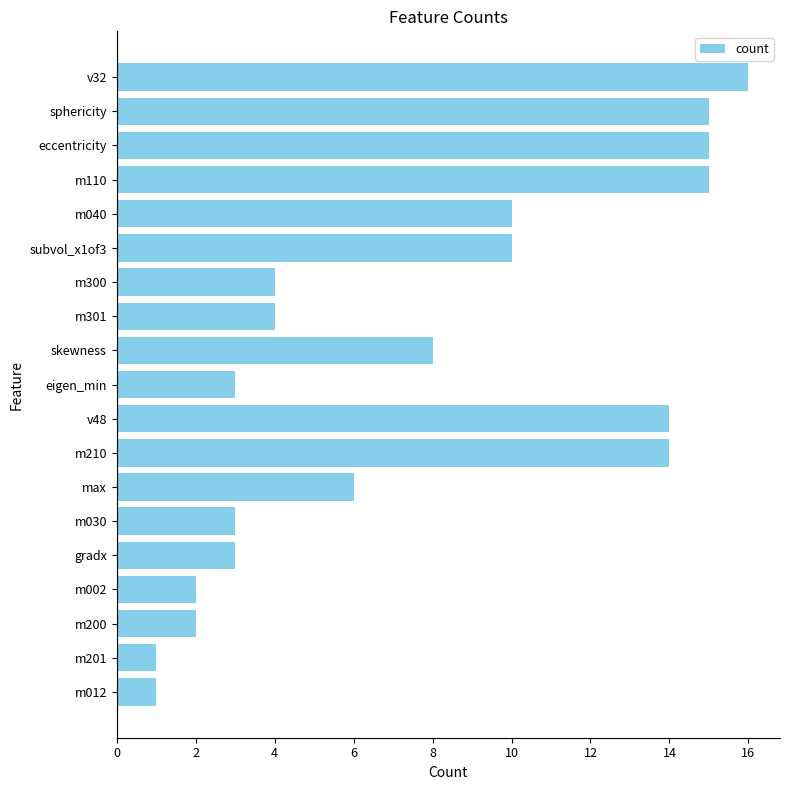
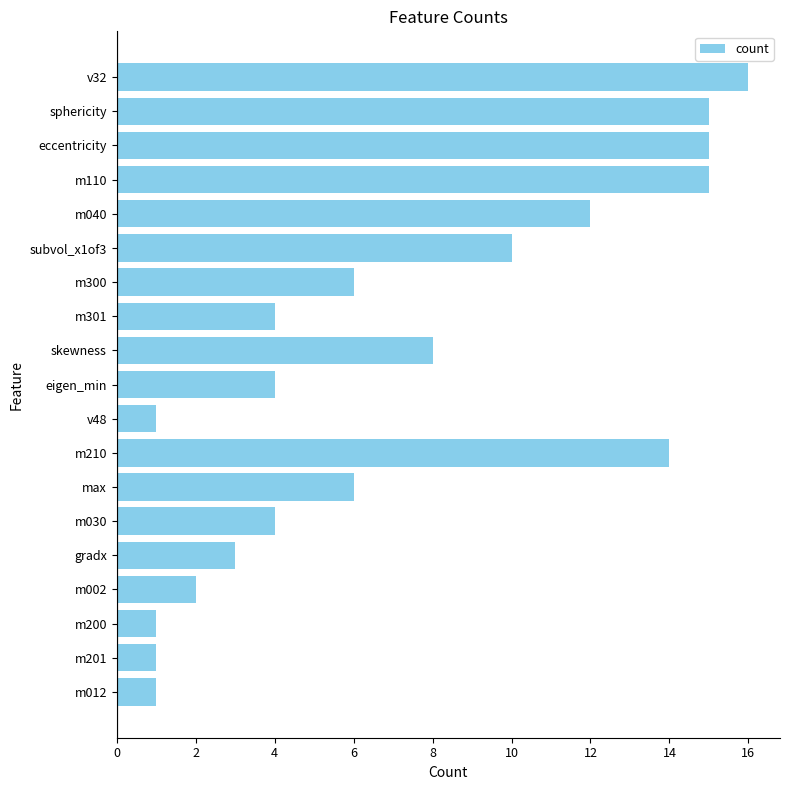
  {
    "v32": 16,
    "sphericity": 15,
    "eccentricity": 15,
    "m110": 15,
-   "m040": 10,
+   "m040": 12,
    "subvol_x1of3": 10,
-   "m300": 4,
+   "m300": 6,
    "m301": 4,
    "skewness": 8,
-   "eigen_min": 3,
-   "v48": 14,
+   "eigen_min": 4,
+   "v48": 1,
    "m210": 14,
    "max": 6,
-   "m030": 3,
+   "m030": 4,
    "gradx": 3,
    "m002": 2,
-   "m200": 2,
+   "m200": 1,
    "m201": 1,
    "m012": 1
  }
